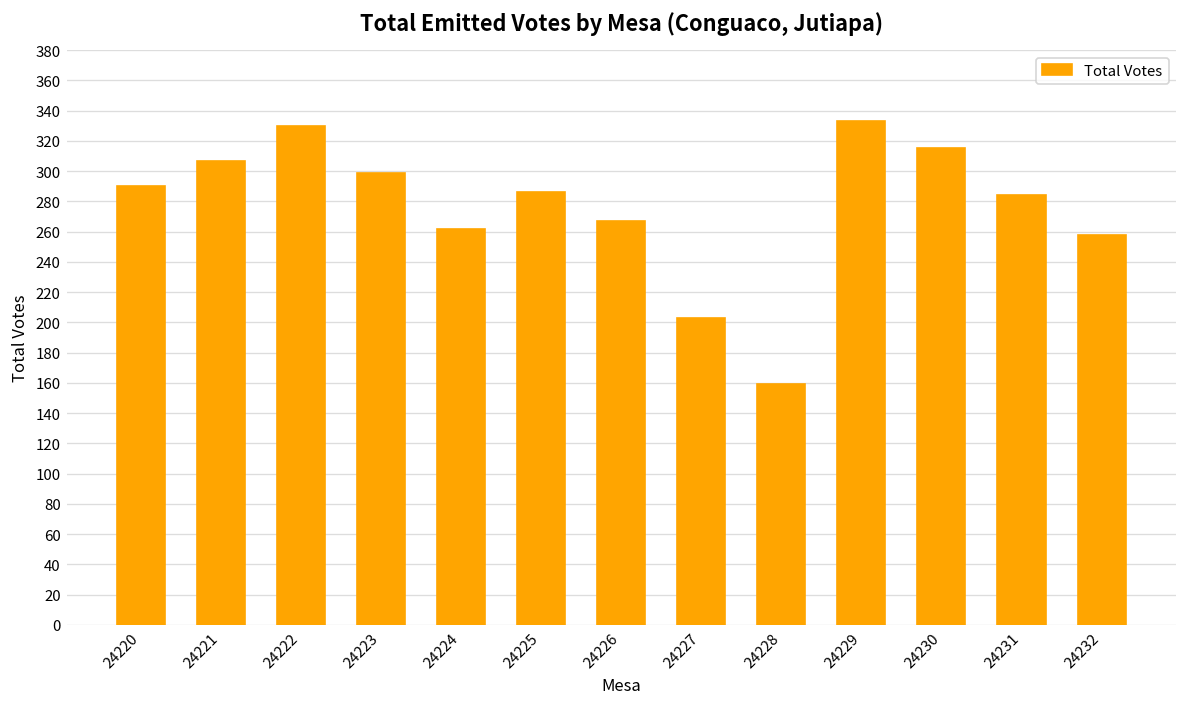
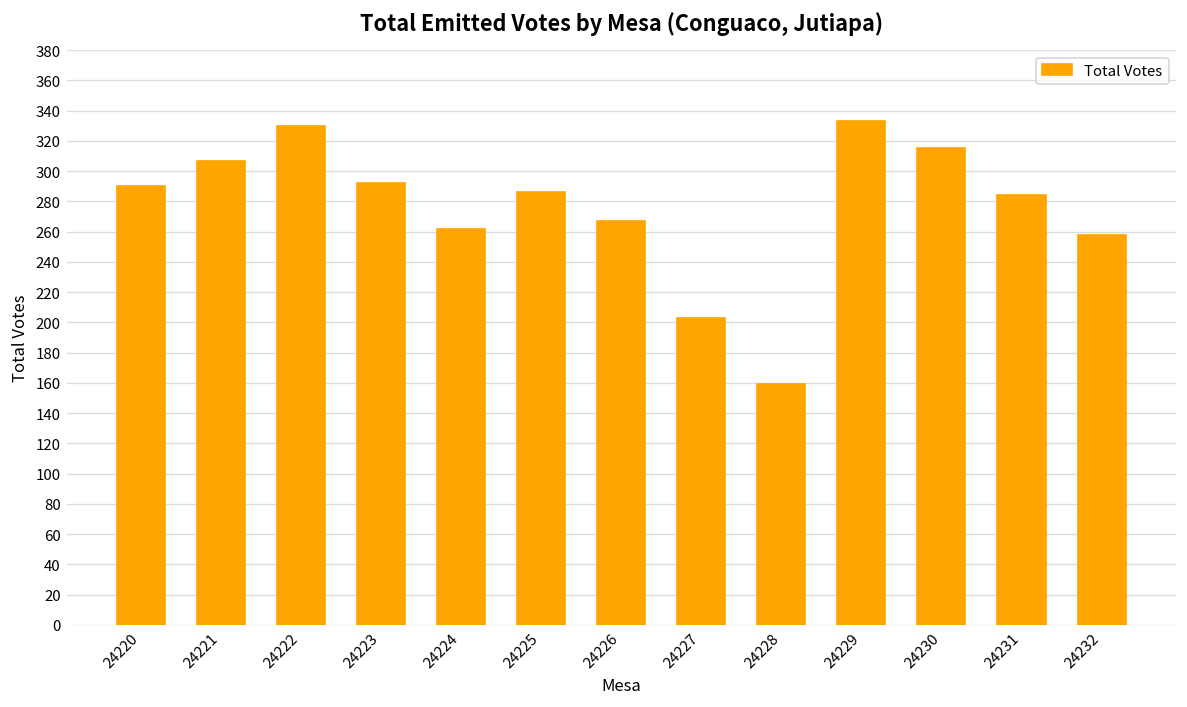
  {
    "24220": 290,
    "24221": 307,
    "24222": 330,
-   "24223": 299,
+   "24223": 292,
    "24224": 262,
    "24225": 286,
    "24226": 267,
    "24227": 203,
    "24228": 159,
    "24229": 333,
    "24230": 315,
    "24231": 284,
    "24232": 258
  }
